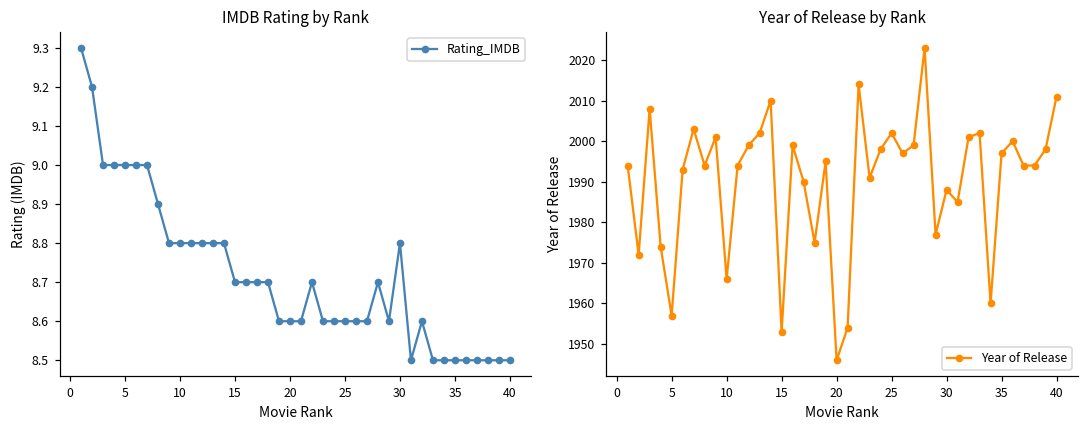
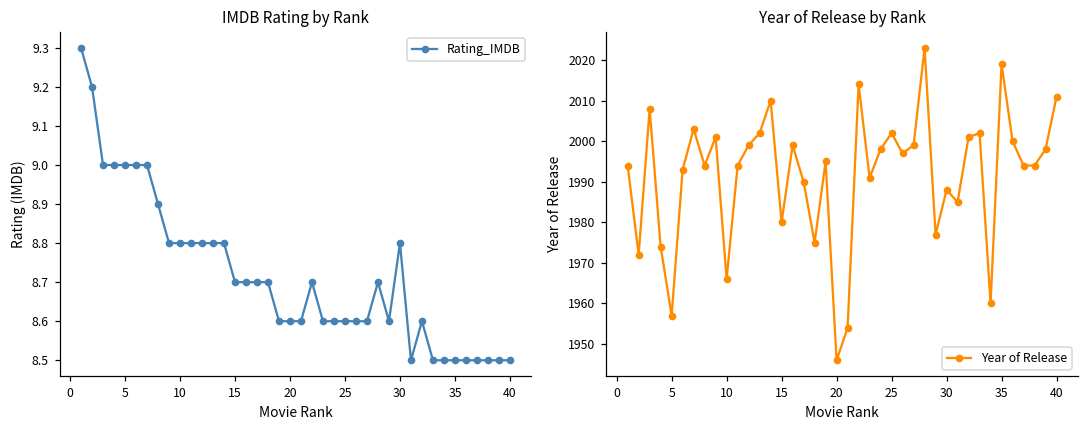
  {
    "IMDB Rating by Rank": {
      "5": 9.00,
      "10": 8.80,
      "15": 8.70,
      "20": 8.60,
      "25": 8.60,
      "30": 8.80,
      "35": 8.50,
      "40": 8.50
    },
    "Year of Release by Rank": {
      "5": 1957,
      "10": 1966,
-     "15": 1953,
+     "15": 1980,
      "20": 1946,
      "25": 2002,
      "30": 1988,
-     "35": 1997,
+     "35": 2019,
      "40": 2011
    }
  }
